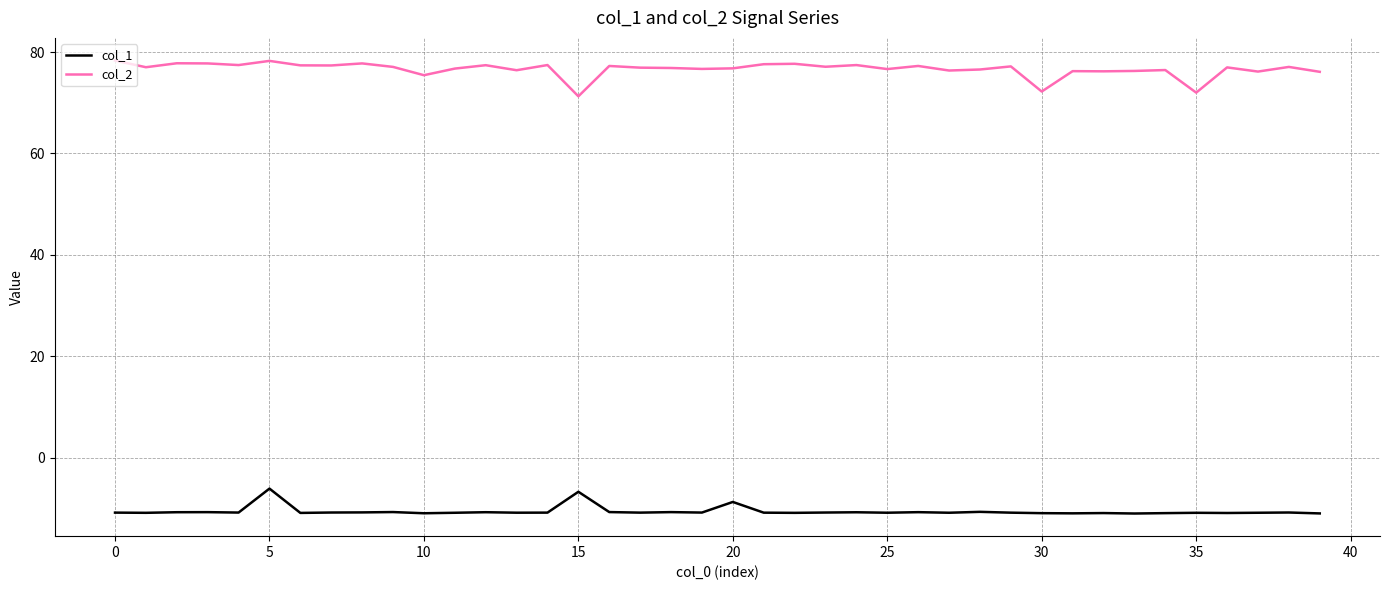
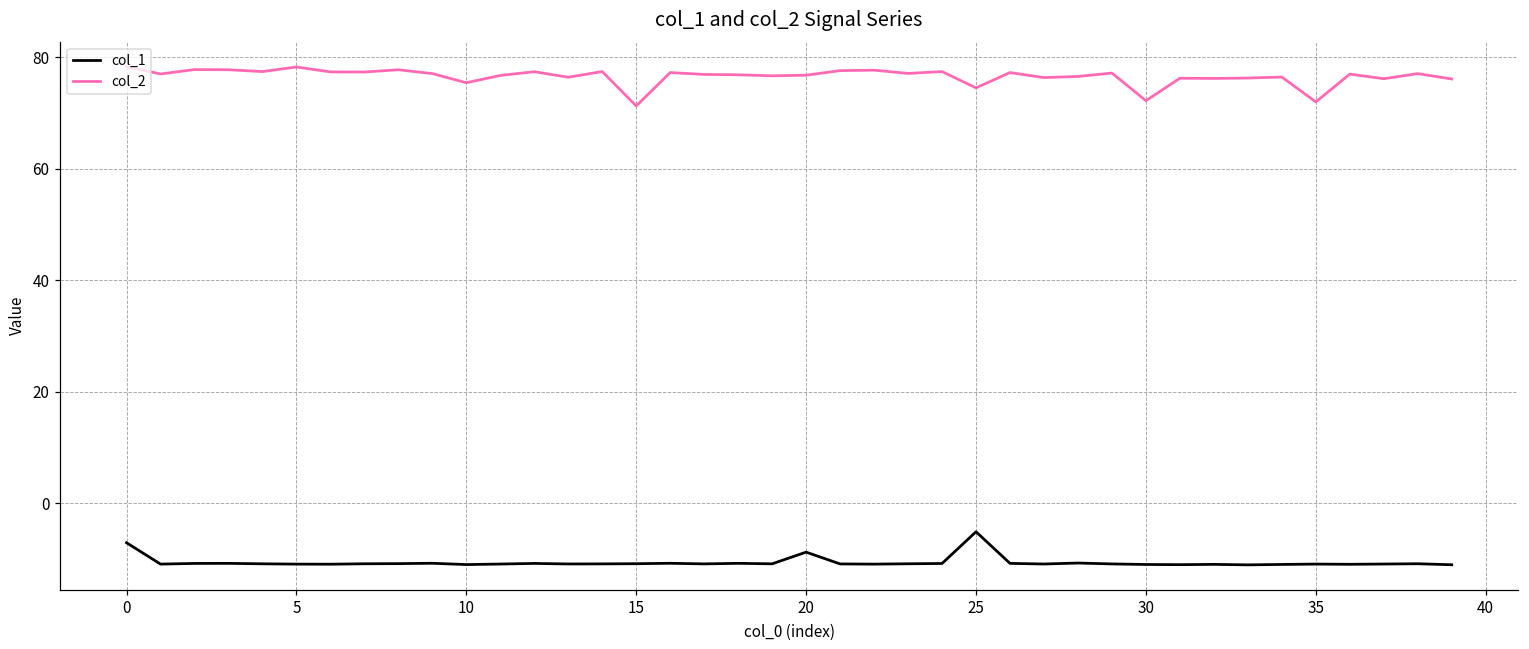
  {
    "col_1": {
-     "0": -11,
-     "5": -6,
+     "0": -7,
+     "5": -11,
      "10": -11,
-     "15": -7,
+     "15": -11,
      "20": -9,
-     "25": -11,
+     "25": -5,
      "30": -11,
      "35": -11
    },
    "col_2": {
      "5": 78,
      "10": 75,
      "15": 71,
      "20": 77,
-     "25": 77,
+     "25": 75,
      "30": 72,
      "35": 72
    }
  }
